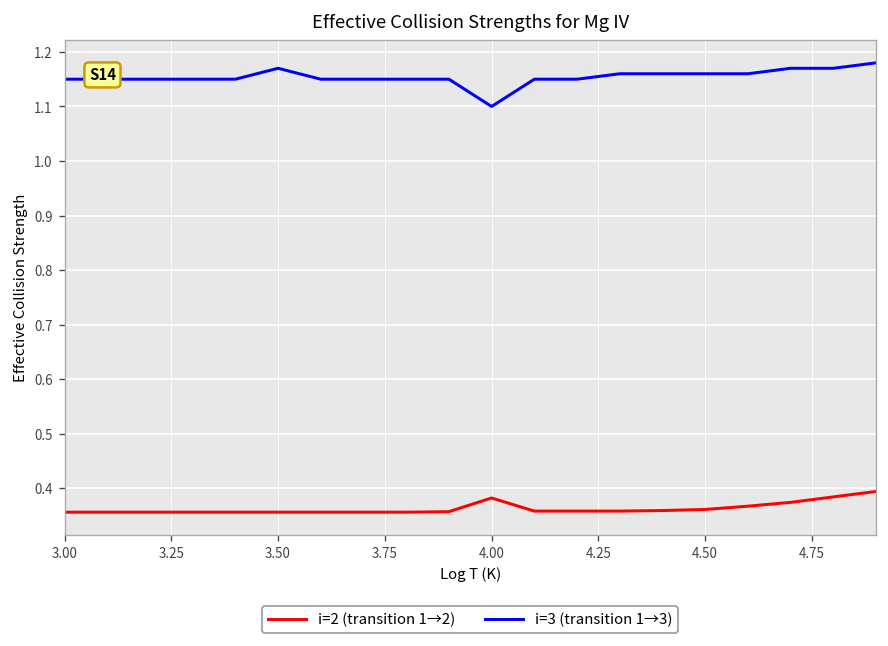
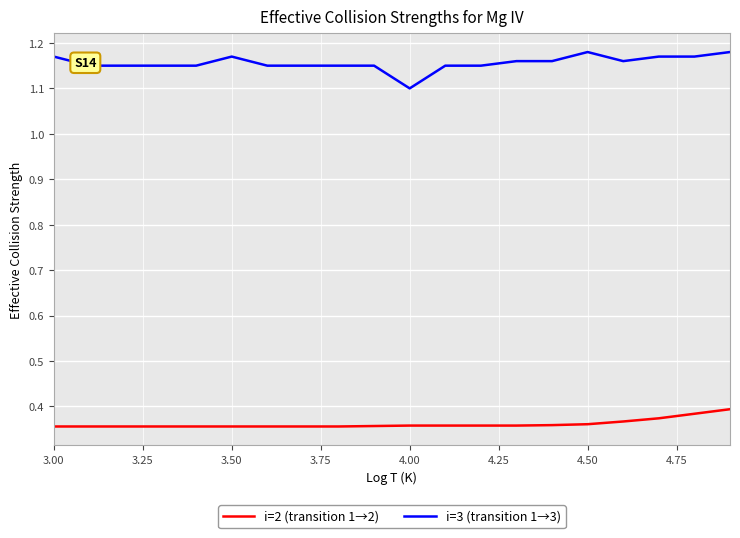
  {
    "i=2 (transition 1→2)": {
      "3.00": 0.36,
      "3.50": 0.36,
-     "4.00": 0.38,
+     "4.00": 0.36,
      "4.50": 0.36
    },
    "i=3 (transition 1→3)": {
-     "3.00": 1.15,
+     "3.00": 1.17,
      "3.50": 1.17,
      "4.00": 1.10,
-     "4.50": 1.16
+     "4.50": 1.18
    }
  }
